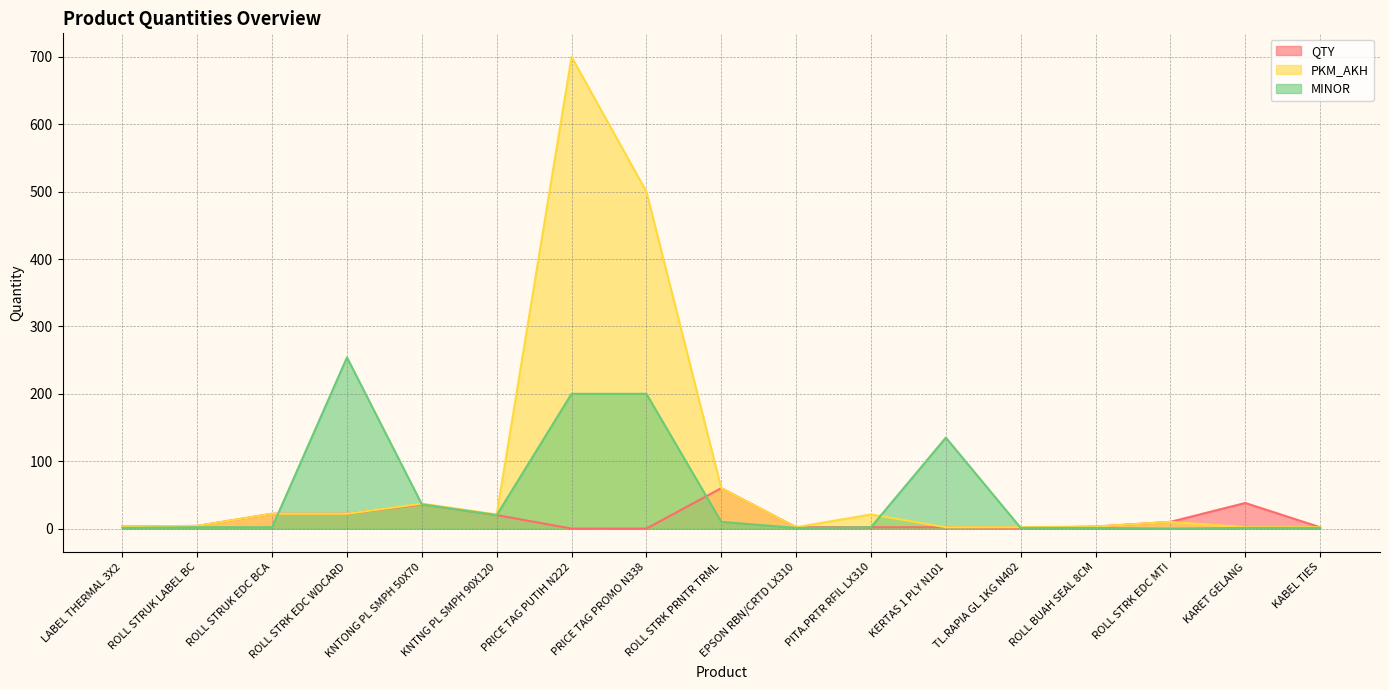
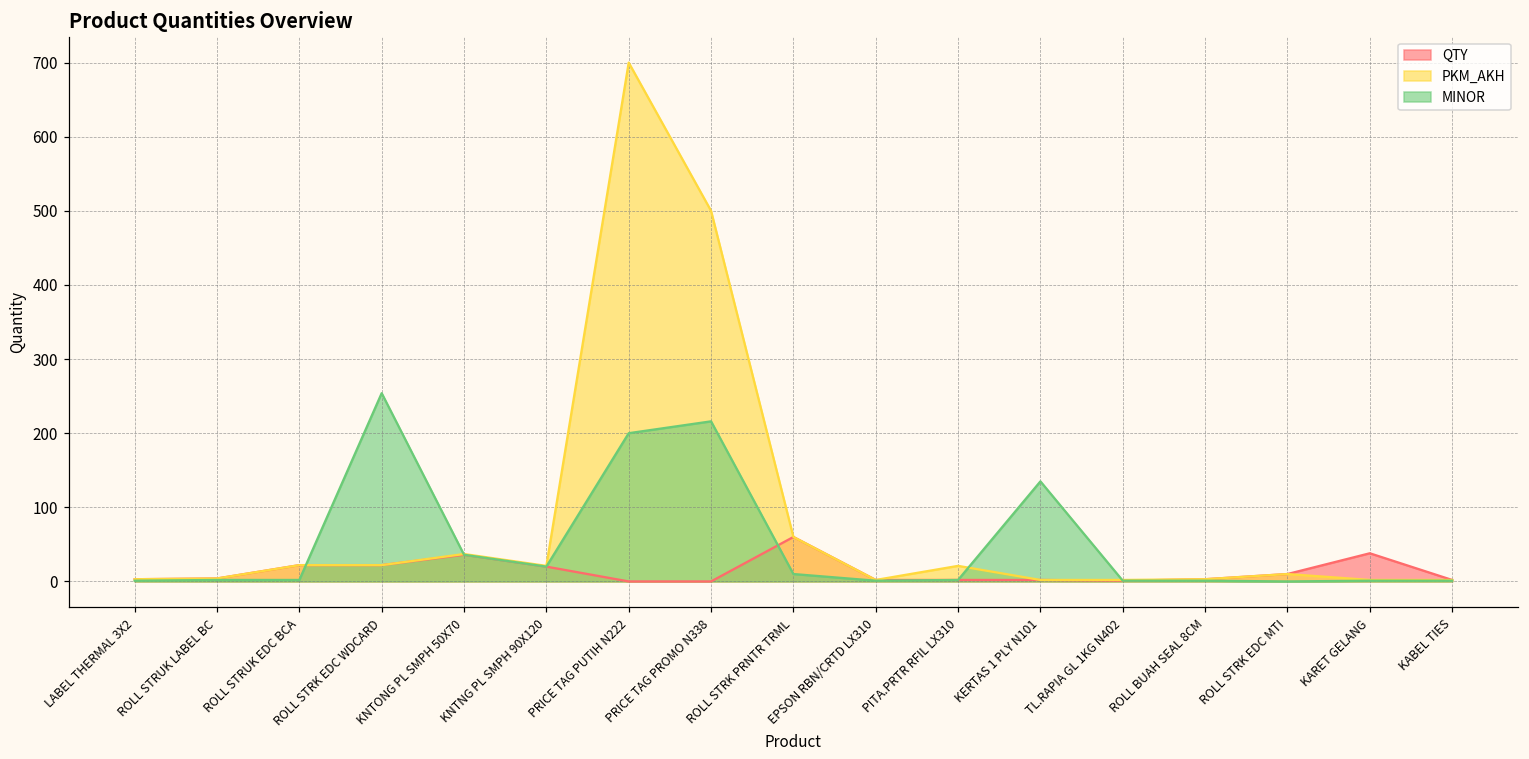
  {
    "QTY": {
      "PRICE TAG PUTIH N222": 0,
      "PRICE TAG PROMO N338": 0,
      "KARET GELANG": 40
    },
    "PKM_AKH": {
      "PRICE TAG PUTIH N222": 700,
      "PRICE TAG PROMO N338": 500,
      "PITA.PRTR RFIL LX310": 20
    },
    "MINOR": {
      "ROLL STRUK EDC BCA": 0,
      "ROLL STRK EDC WDCARD": 250,
      "PRICE TAG PUTIH N222": 200,
-     "PRICE TAG PROMO N338": 200,
+     "PRICE TAG PROMO N338": 220,
      "ROLL STRK PRNTR TRML": 10,
      "KERTAS 1 PLY N101": 140,
      "ROLL STRK EDC MTI": 0
    }
  }
